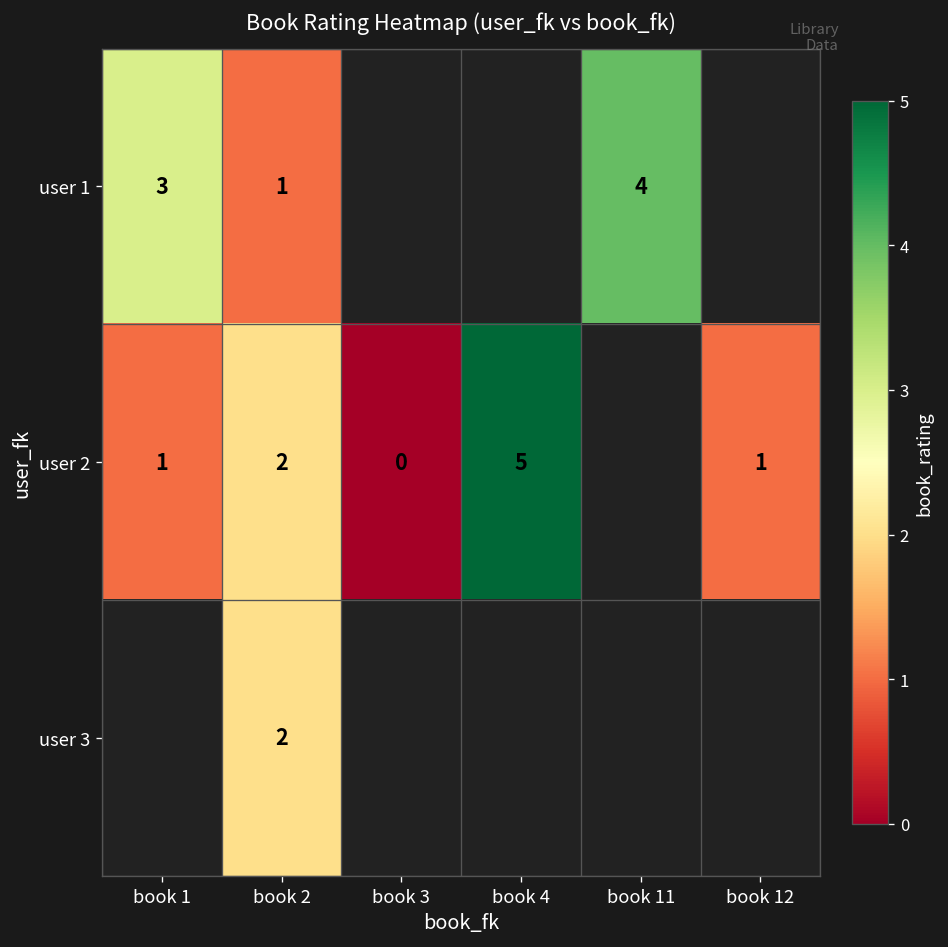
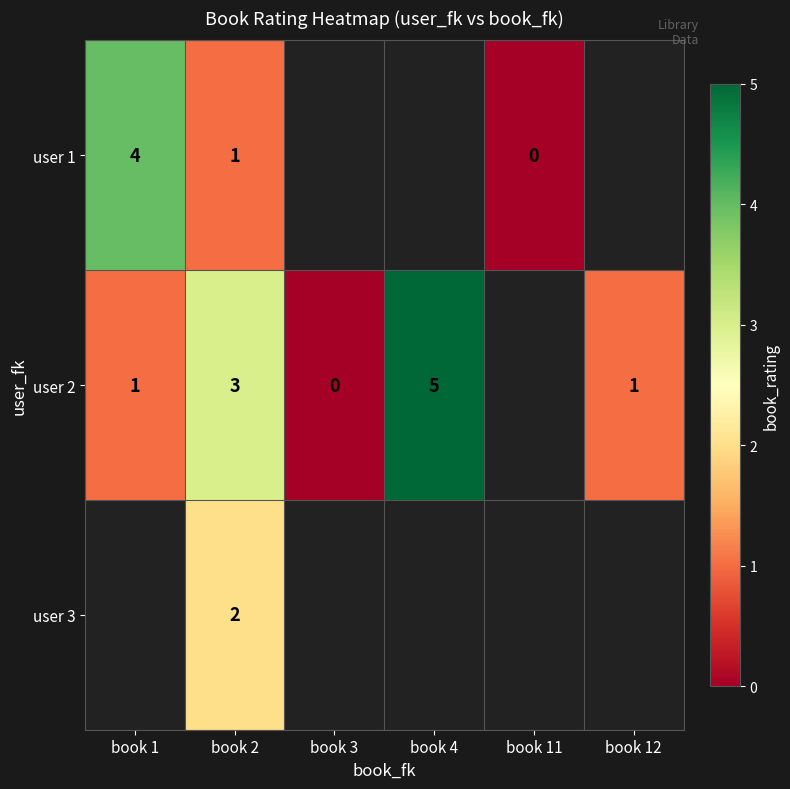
  {
    "user 1": {
-     "book 1": 3,
+     "book 1": 4,
      "book 2": 1,
-     "book 11": 4
+     "book 11": 0
    },
    "user 2": {
      "book 1": 1,
-     "book 2": 2,
+     "book 2": 3,
      "book 3": 0,
      "book 4": 5,
      "book 12": 1
    },
    "user 3": {
      "book 2": 2
    }
  }
